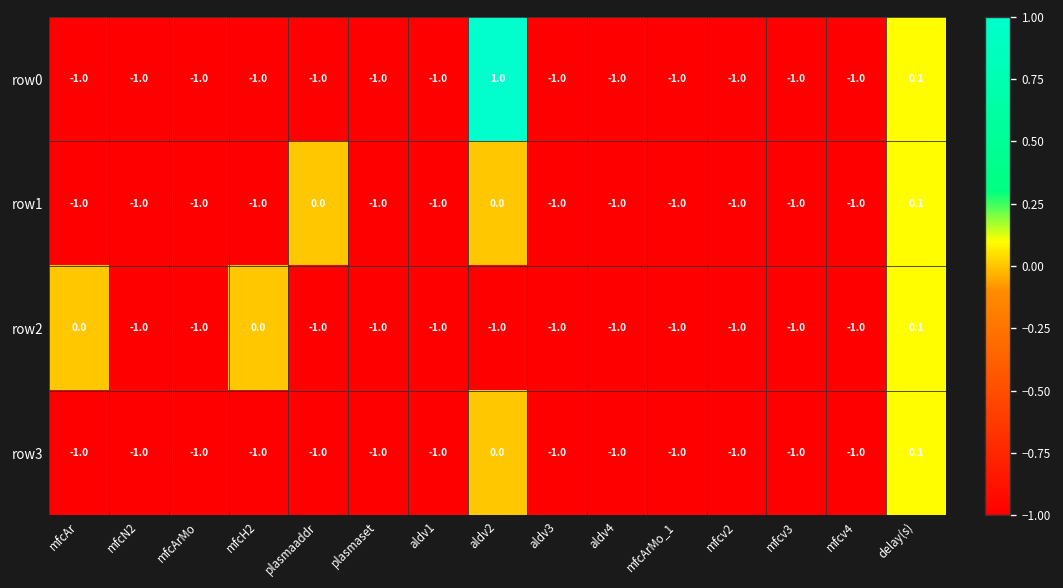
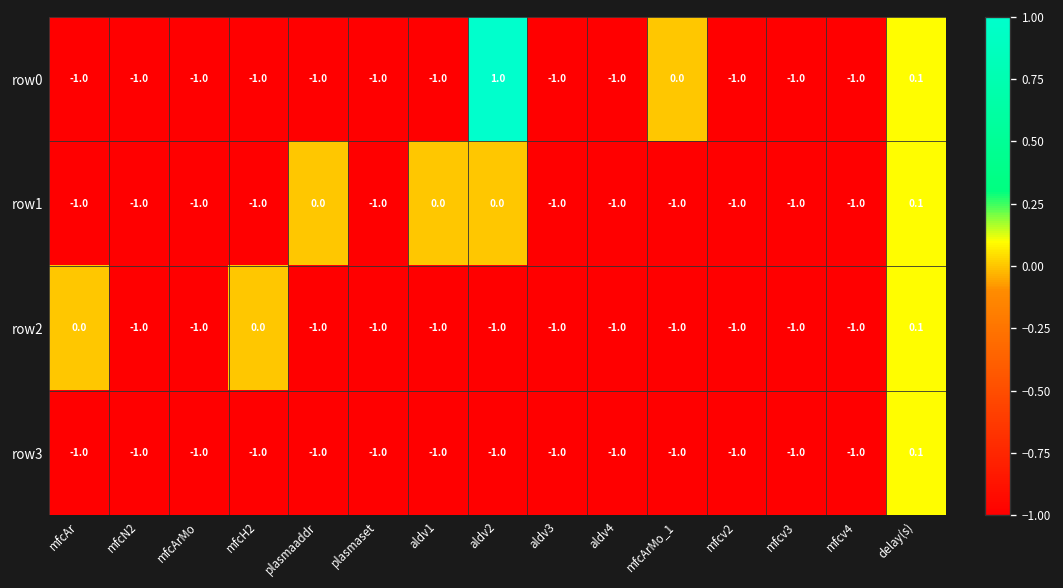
  {
    "row0": {
      "mfcAr": -1.0,
      "mfcN2": -1.0,
      "mfcArMo": -1.0,
      "mfcH2": -1.0,
      "plasmaaddr": -1.0,
      "plasmaset": -1.0,
      "aldv1": -1.0,
      "aldv2": 1.0,
      "aldv3": -1.0,
      "aldv4": -1.0,
-     "mfcArMo_1": -1.0,
+     "mfcArMo_1": 0.0,
      "mfcv2": -1.0,
      "mfcv3": -1.0,
      "mfcv4": -1.0,
      "delay(s)": 0.1
    },
    "row1": {
      "mfcAr": -1.0,
      "mfcN2": -1.0,
      "mfcArMo": -1.0,
      "mfcH2": -1.0,
      "plasmaaddr": 0.0,
      "plasmaset": -1.0,
-     "aldv1": -1.0,
+     "aldv1": 0.0,
      "aldv2": 0.0,
      "aldv3": -1.0,
      "aldv4": -1.0,
      "mfcArMo_1": -1.0,
      "mfcv2": -1.0,
      "mfcv3": -1.0,
      "mfcv4": -1.0,
      "delay(s)": 0.1
    },
    "row2": {
      "mfcAr": 0.0,
      "mfcN2": -1.0,
      "mfcArMo": -1.0,
      "mfcH2": 0.0,
      "plasmaaddr": -1.0,
      "plasmaset": -1.0,
      "aldv1": -1.0,
      "aldv2": -1.0,
      "aldv3": -1.0,
      "aldv4": -1.0,
      "mfcArMo_1": -1.0,
      "mfcv2": -1.0,
      "mfcv3": -1.0,
      "mfcv4": -1.0,
      "delay(s)": 0.1
    },
    "row3": {
      "mfcAr": -1.0,
      "mfcN2": -1.0,
      "mfcArMo": -1.0,
      "mfcH2": -1.0,
      "plasmaaddr": -1.0,
      "plasmaset": -1.0,
      "aldv1": -1.0,
-     "aldv2": 0.0,
+     "aldv2": -1.0,
      "aldv3": -1.0,
      "aldv4": -1.0,
      "mfcArMo_1": -1.0,
      "mfcv2": -1.0,
      "mfcv3": -1.0,
      "mfcv4": -1.0,
      "delay(s)": 0.1
    }
  }
